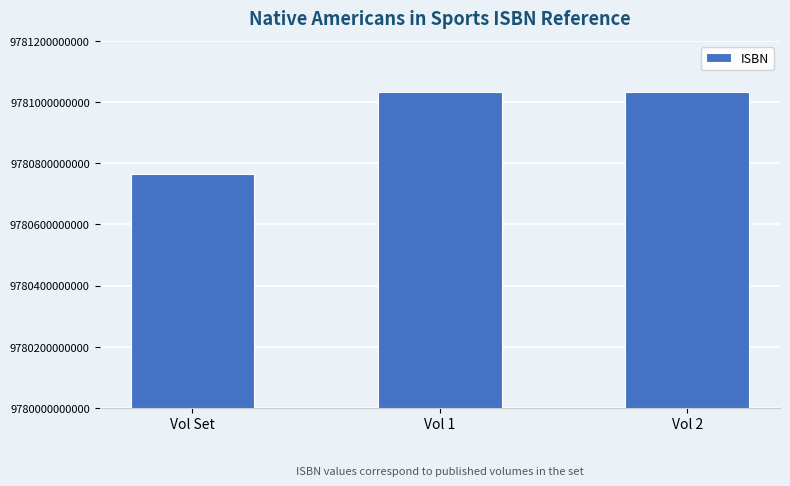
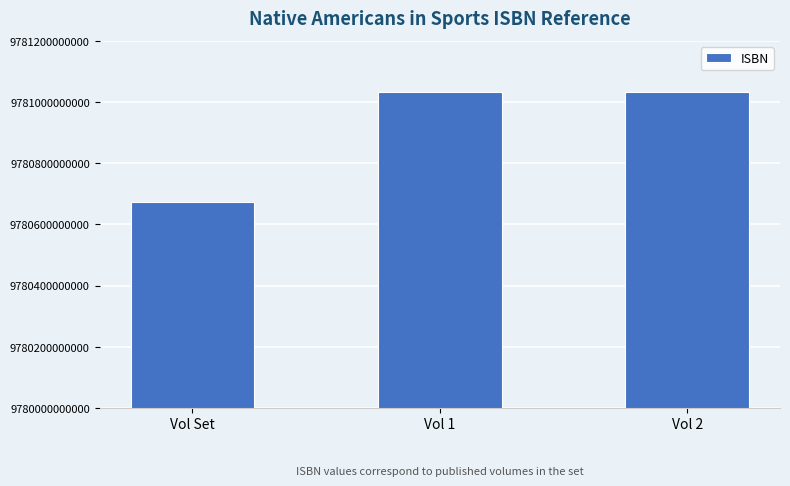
  {
-   "Vol Set": 9780770000000,
+   "Vol Set": 9780670000000,
    "Vol 1": 9781030000000,
    "Vol 2": 9781030000000
  }
